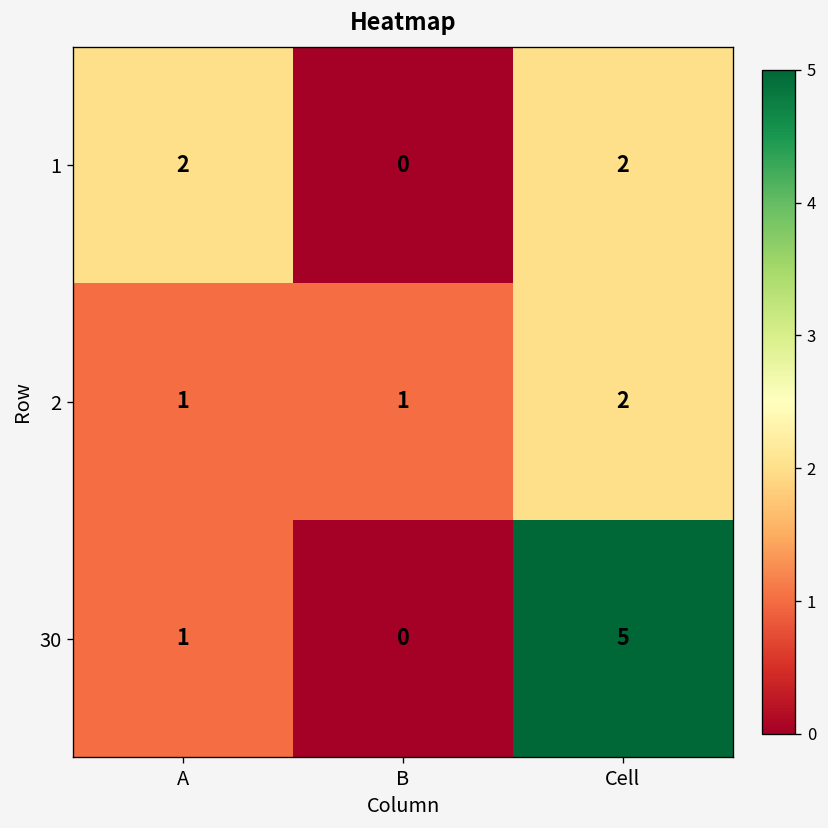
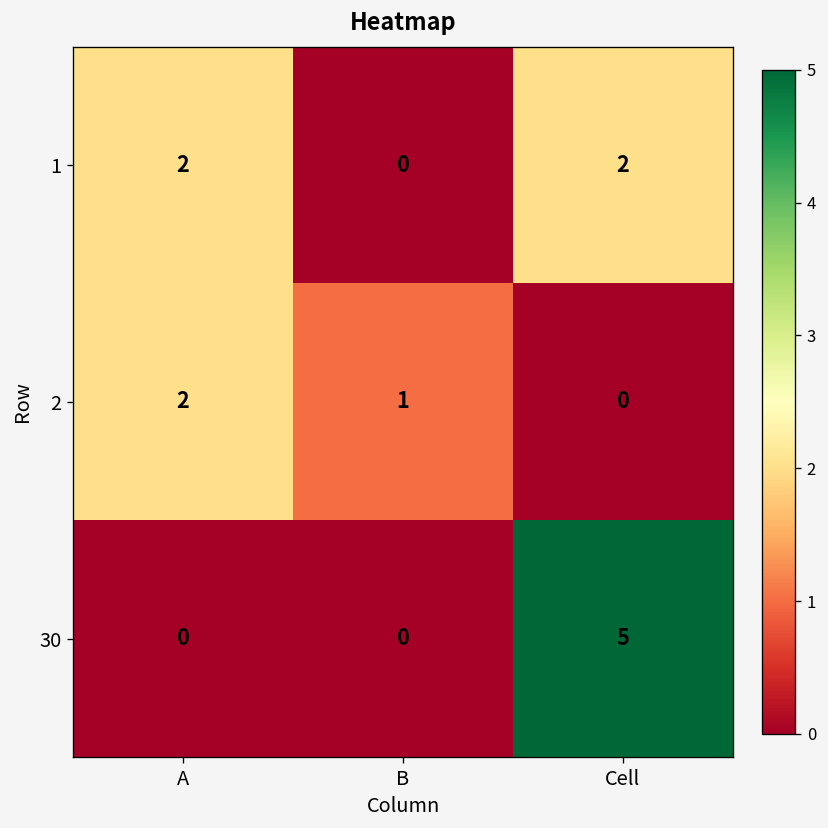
  {
    "1": {
      "A": 2,
      "B": 0,
      "Cell": 2
    },
    "2": {
-     "A": 1,
+     "A": 2,
      "B": 1,
-     "Cell": 2
+     "Cell": 0
    },
    "30": {
-     "A": 1,
+     "A": 0,
      "B": 0,
      "Cell": 5
    }
  }
